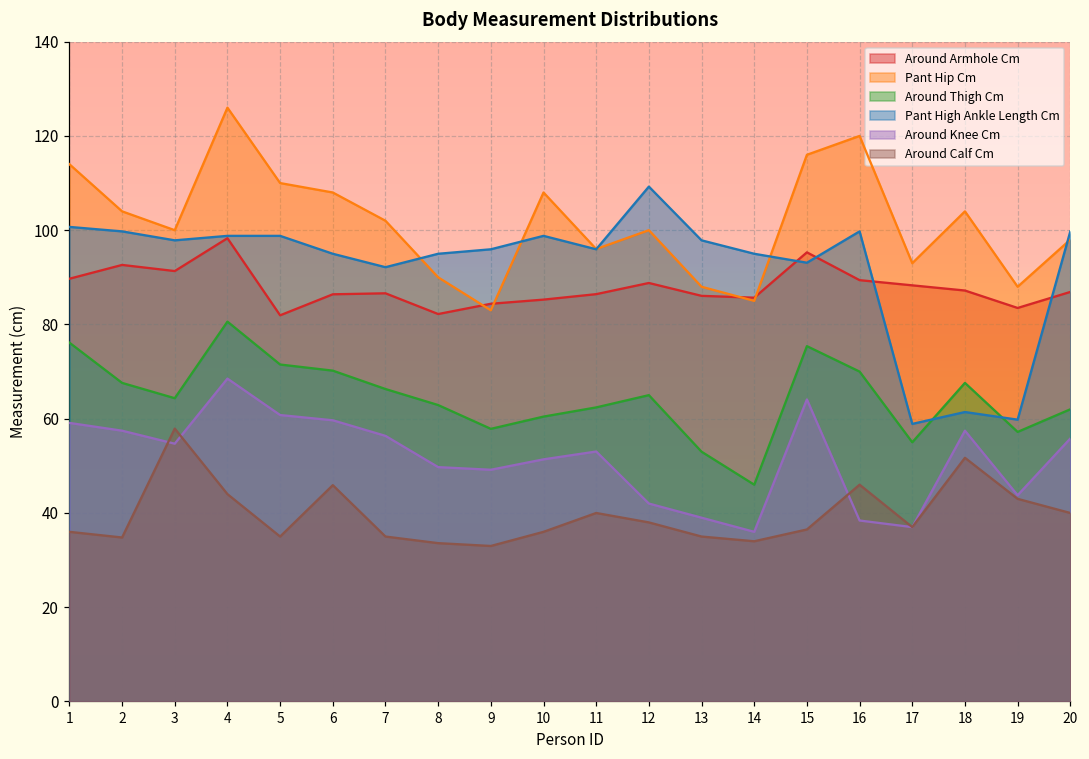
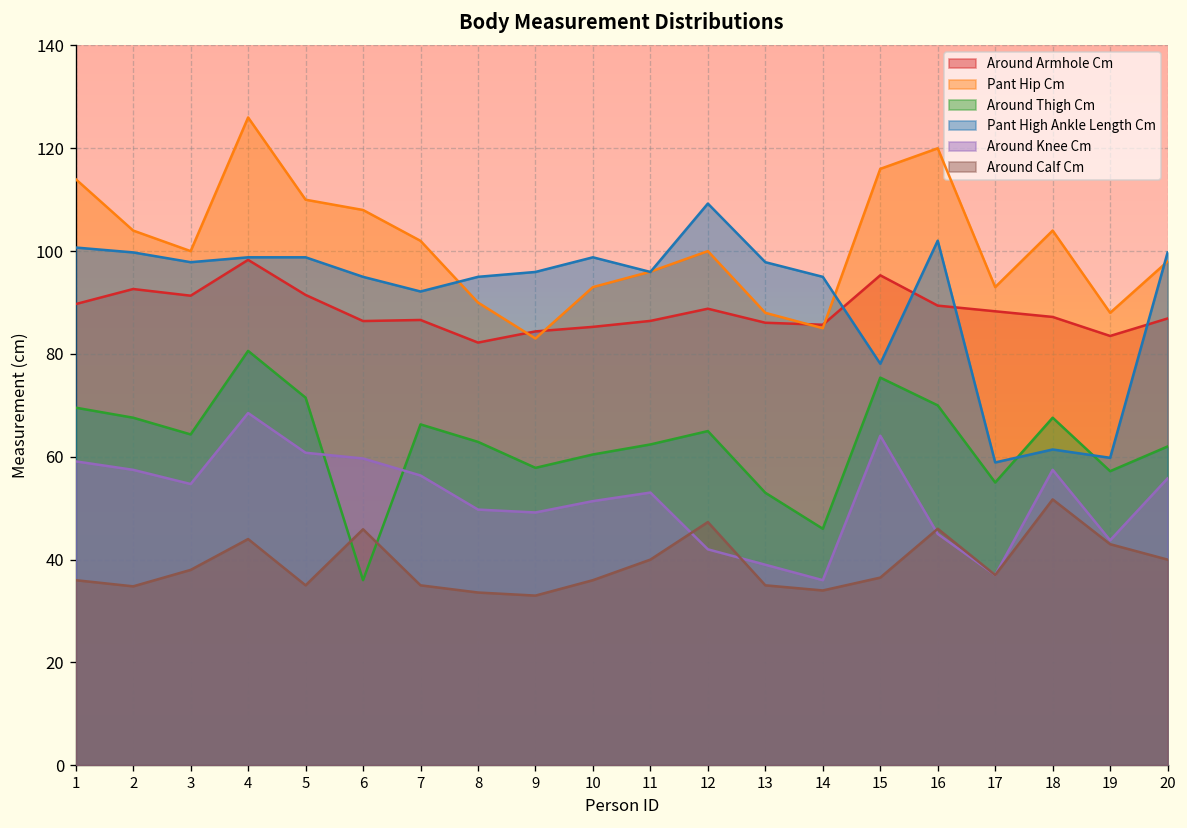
  {
    "Around Armhole Cm": {
      "1": 90,
      "2": 93,
      "3": 91,
-     "5": 82,
+     "5": 91,
      "6": 86,
      "7": 87,
      "8": 82,
      "9": 84,
      "10": 85,
      "11": 86,
      "12": 89,
      "13": 86,
      "14": 86,
      "15": 95,
      "16": 89,
      "17": 88,
      "18": 87,
      "19": 84,
      "20": 87
    },
    "Pant Hip Cm": {
      "1": 114,
      "2": 104,
      "3": 100,
      "4": 126,
      "5": 110,
      "6": 108,
      "7": 102,
      "8": 90,
      "9": 83,
-     "10": 108,
+     "10": 93,
      "12": 100,
      "13": 88,
      "14": 85,
      "15": 116,
      "16": 120,
      "17": 93,
      "18": 104,
      "19": 88,
      "20": 98
    },
    "Around Thigh Cm": {
-     "1": 76,
+     "1": 70,
      "2": 68,
      "3": 64,
      "4": 81,
      "5": 72,
-     "6": 70,
+     "6": 36,
      "7": 66,
      "8": 63,
      "9": 58,
      "10": 60,
      "11": 62,
      "12": 65,
      "13": 53,
      "14": 46,
      "15": 75,
      "16": 70,
      "17": 55,
      "18": 68,
      "19": 57,
      "20": 62
    },
    "Pant High Ankle Length Cm": {
      "1": 101,
      "2": 100,
      "3": 98,
      "5": 99,
      "6": 95,
      "7": 92,
      "8": 95,
      "9": 96,
      "10": 99,
      "12": 109,
      "13": 98,
      "14": 95,
-     "15": 93,
-     "16": 100,
+     "15": 78,
+     "16": 102,
      "17": 59,
      "18": 61,
      "19": 60,
      "20": 100
    },
    "Around Knee Cm": {
      "1": 59,
      "2": 57,
      "3": 55,
      "4": 69,
      "5": 61,
      "6": 60,
      "7": 56,
      "8": 50,
      "9": 49,
      "10": 51,
      "11": 53,
      "12": 42,
      "13": 39,
      "14": 36,
      "15": 64,
-     "16": 38,
+     "16": 45,
      "18": 57,
      "19": 44,
      "20": 56
    },
    "Around Calf Cm": {
      "1": 36,
      "2": 35,
-     "3": 58,
+     "3": 38,
      "4": 44,
      "5": 35,
      "6": 46,
      "7": 35,
      "8": 34,
      "9": 33,
      "10": 36,
      "11": 40,
-     "12": 38,
+     "12": 47,
      "13": 35,
      "14": 34,
      "15": 37,
      "16": 46,
      "18": 52,
      "19": 43,
      "20": 40
    }
  }
